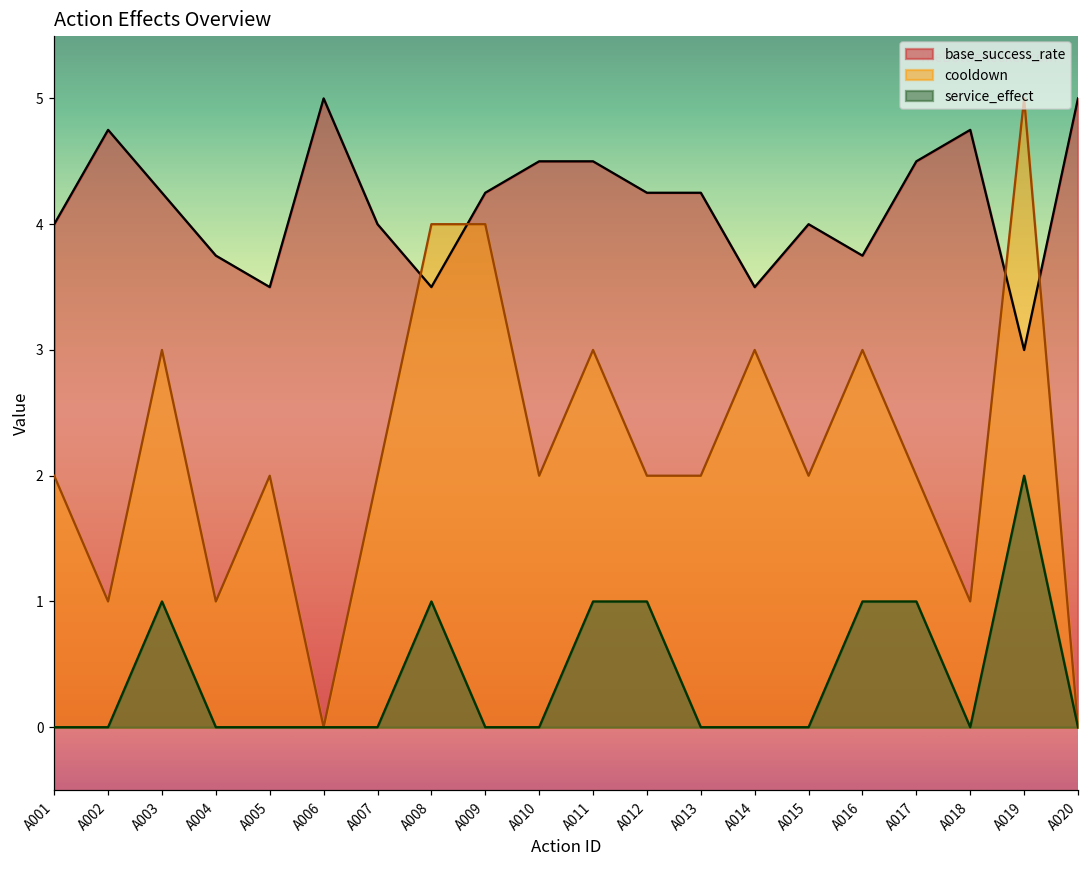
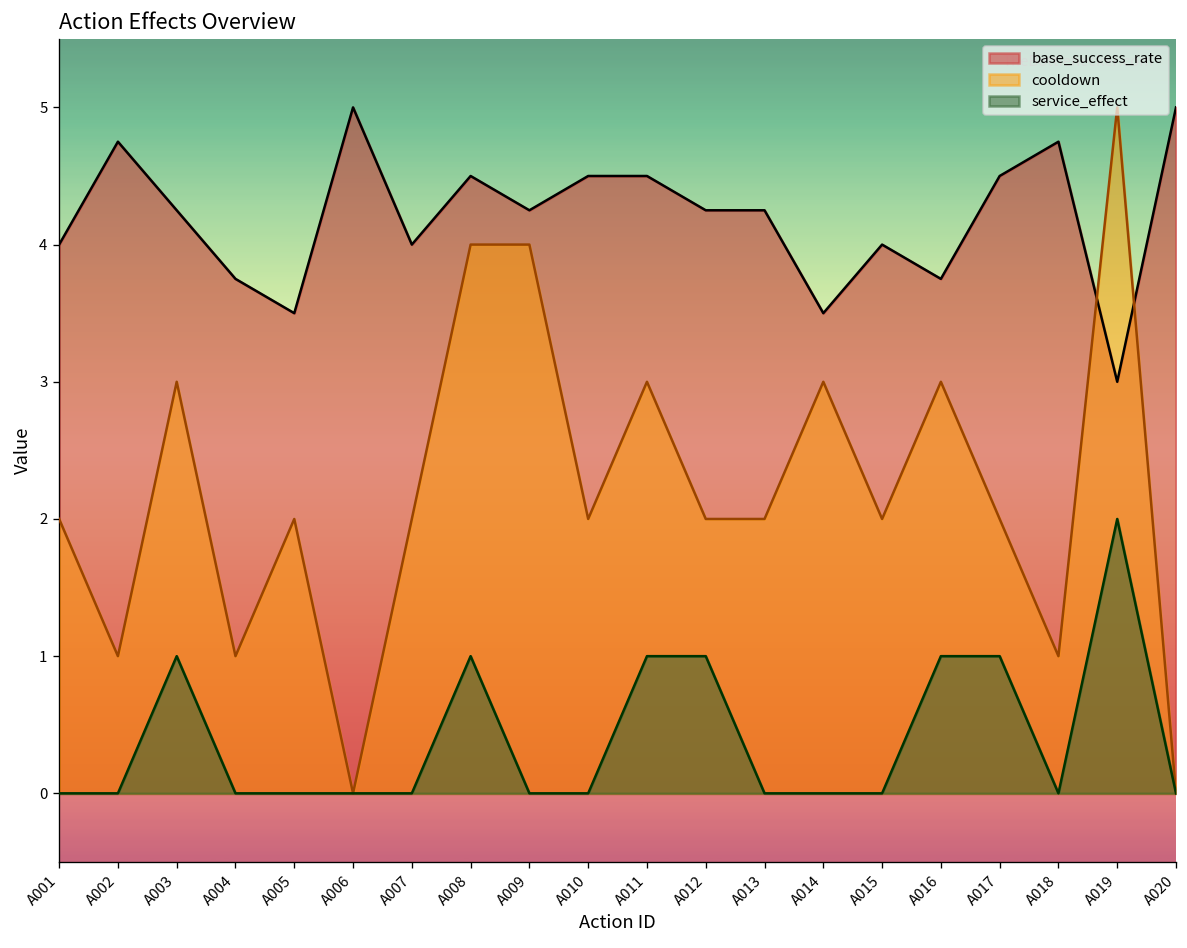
  {
    "base_success_rate": {
      "A001": 4.00,
      "A002": 4.75,
      "A003": 4.25,
      "A004": 3.75,
      "A005": 3.50,
      "A006": 5.00,
      "A007": 4.00,
-     "A008": 3.50,
+     "A008": 4.50,
      "A009": 4.25,
      "A010": 4.50,
      "A011": 4.50,
      "A012": 4.25,
      "A013": 4.25,
      "A014": 3.50,
      "A015": 4.00,
      "A016": 3.75,
      "A017": 4.50,
      "A018": 4.75,
      "A019": 3.00,
      "A020": 5.00
    },
    "cooldown": {
      "A001": 2.00,
      "A002": 1.00,
      "A003": 3.00,
      "A004": 1.00,
      "A005": 2.00,
      "A007": 2.00,
      "A008": 4.00,
      "A009": 4.00,
      "A010": 2.00,
      "A011": 3.00,
      "A012": 2.00,
      "A013": 2.00,
      "A014": 3.00,
      "A015": 2.00,
      "A016": 3.00,
      "A017": 2.00,
      "A018": 1.00
    },
    "service_effect": {
      "A001": 0.00,
      "A002": 0.00,
      "A003": 1.00,
      "A004": 0.00,
      "A005": 0.00,
      "A007": 0.00,
      "A008": 1.00,
      "A009": 0.00,
      "A010": 0.00,
      "A011": 1.00,
      "A012": 1.00,
      "A013": 0.00,
      "A014": 0.00,
      "A015": 0.00,
      "A016": 1.00,
      "A017": 1.00,
      "A018": 0.00,
      "A019": 2.00
    }
  }
